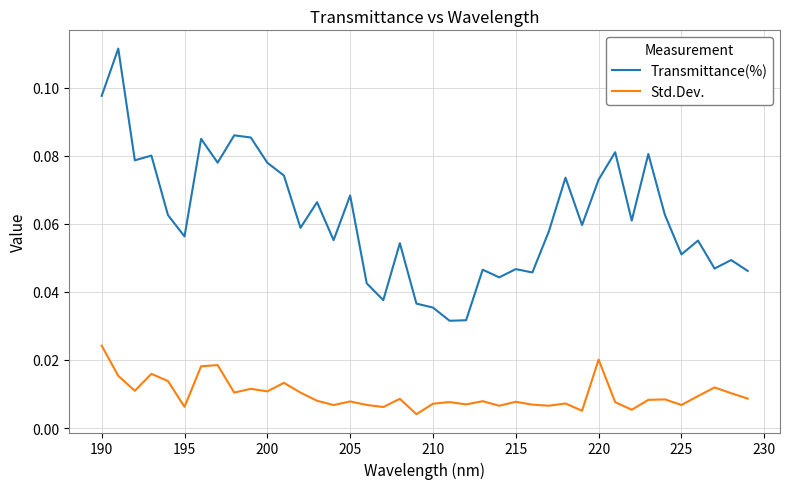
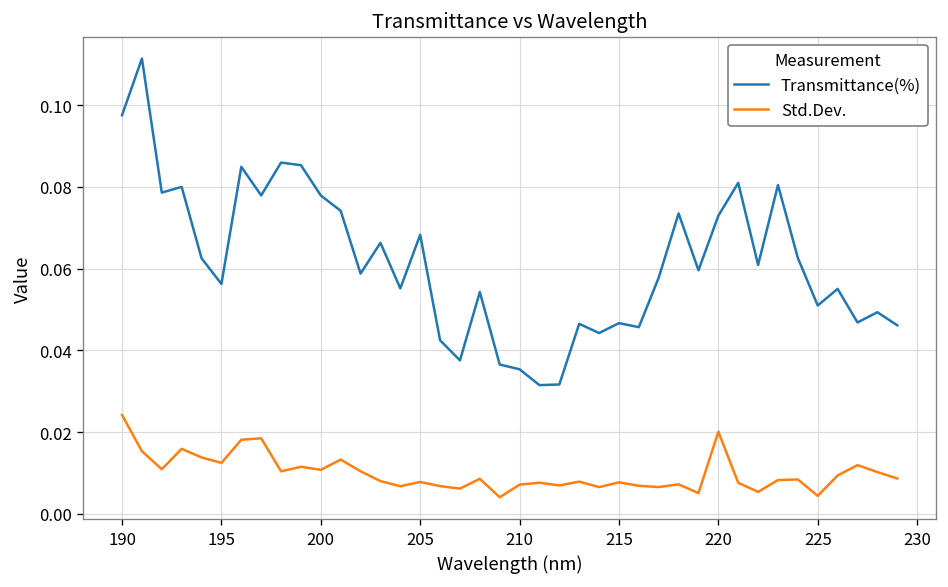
  {
    "Transmittance(%)": {
      "190": 0.098,
      "195": 0.056,
      "200": 0.078,
      "205": 0.068,
      "210": 0.035,
      "215": 0.047,
      "220": 0.073,
      "225": 0.051
    },
    "Std.Dev.": {
      "190": 0.024,
-     "195": 0.006,
+     "195": 0.012,
      "200": 0.011,
      "205": 0.008,
      "210": 0.007,
      "215": 0.008,
      "220": 0.020,
-     "225": 0.007
+     "225": 0.004
    }
  }
